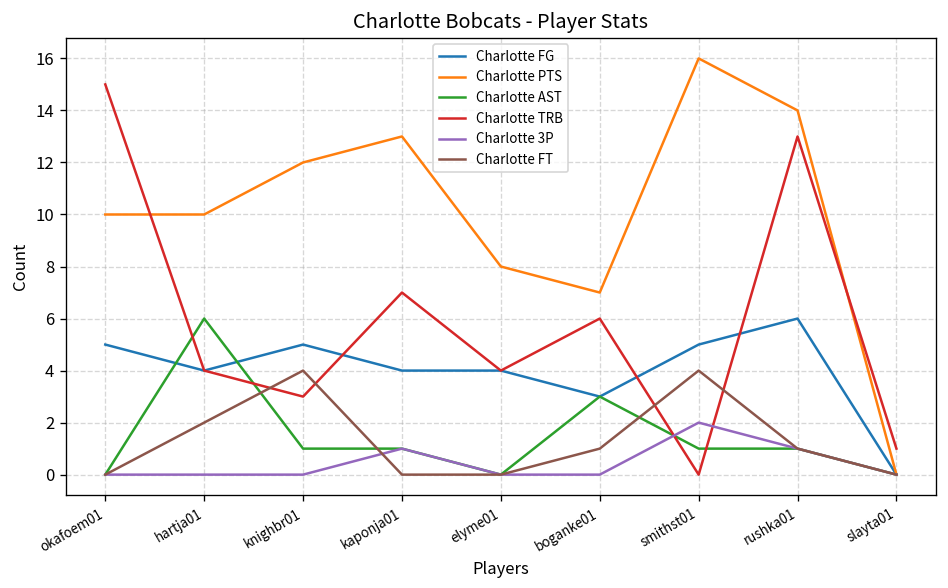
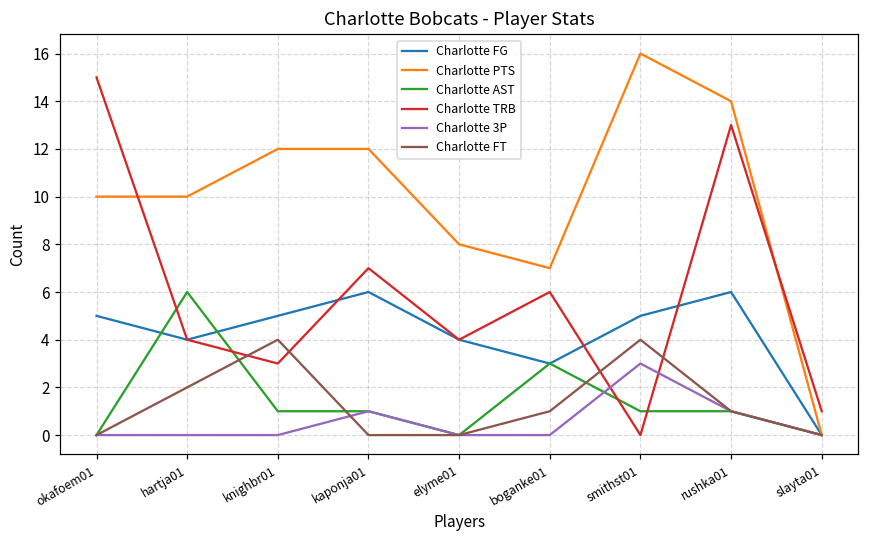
  {
    "Charlotte FG": {
      "okafoem01": 5,
      "knighbr01": 5,
-     "kaponja01": 4,
+     "kaponja01": 6,
      "smithst01": 5,
      "rushka01": 6
    },
    "Charlotte PTS": {
      "okafoem01": 10,
      "hartja01": 10,
      "knighbr01": 12,
-     "kaponja01": 13,
+     "kaponja01": 12,
      "elyme01": 8,
      "boganke01": 7,
      "smithst01": 16,
      "rushka01": 14
    },
    "Charlotte AST": {
      "hartja01": 6,
      "knighbr01": 1,
      "smithst01": 1
    },
    "Charlotte TRB": {
      "okafoem01": 15,
      "knighbr01": 3,
      "kaponja01": 7,
      "boganke01": 6,
      "smithst01": 0,
      "rushka01": 13,
      "slayta01": 1
    },
    "Charlotte 3P": {
      "hartja01": 0,
      "knighbr01": 0,
      "boganke01": 0,
-     "smithst01": 2
+     "smithst01": 3
    },
    "Charlotte FT": {
      "hartja01": 2,
      "knighbr01": 4,
      "kaponja01": 0,
      "boganke01": 1,
      "smithst01": 4
    }
  }
